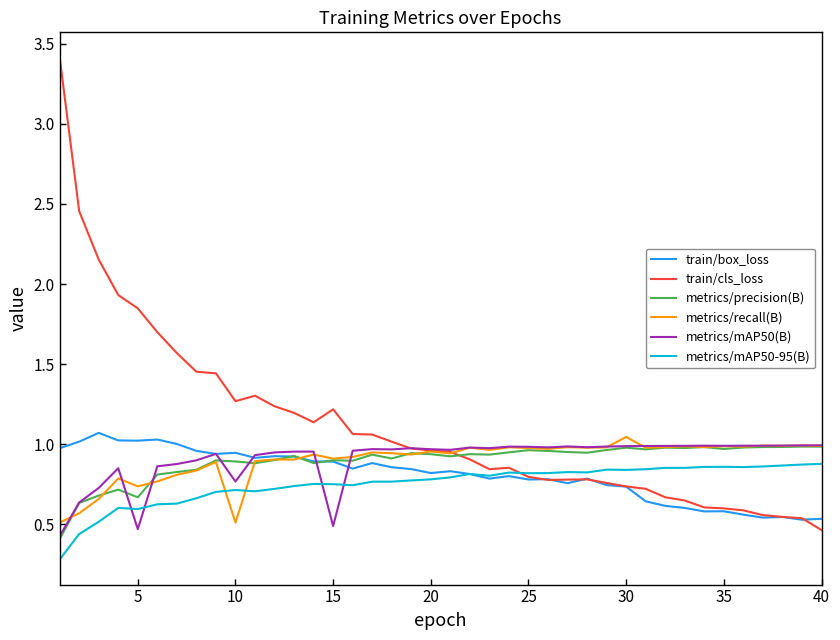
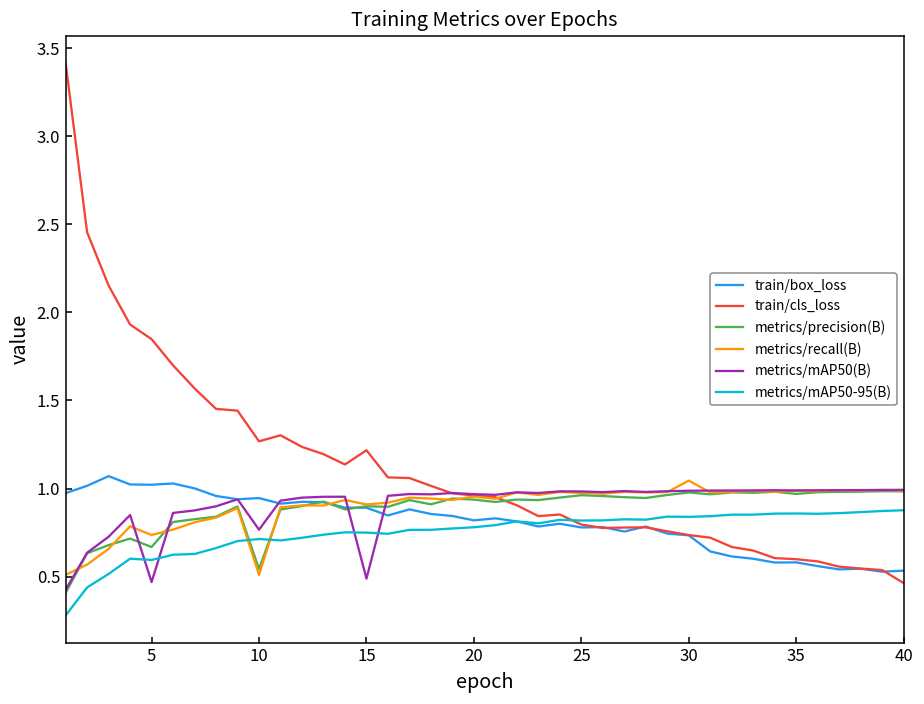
  {
    "train/cls_loss": {
      "5": 1.85,
      "10": 1.27,
      "15": 1.22,
      "25": 0.80,
      "35": 0.60,
      "40": 0.46
    },
    "metrics/precision(B)": {
      "5": 0.67,
-     "10": 0.89,
+     "10": 0.54,
      "20": 0.94,
      "35": 0.97
    },
    "metrics/recall(B)": {
      "5": 0.74,
      "10": 0.51,
      "30": 1.04
    },
    "metrics/mAP50(B)": {
      "5": 0.47,
      "10": 0.77,
      "15": 0.49
    }
  }
